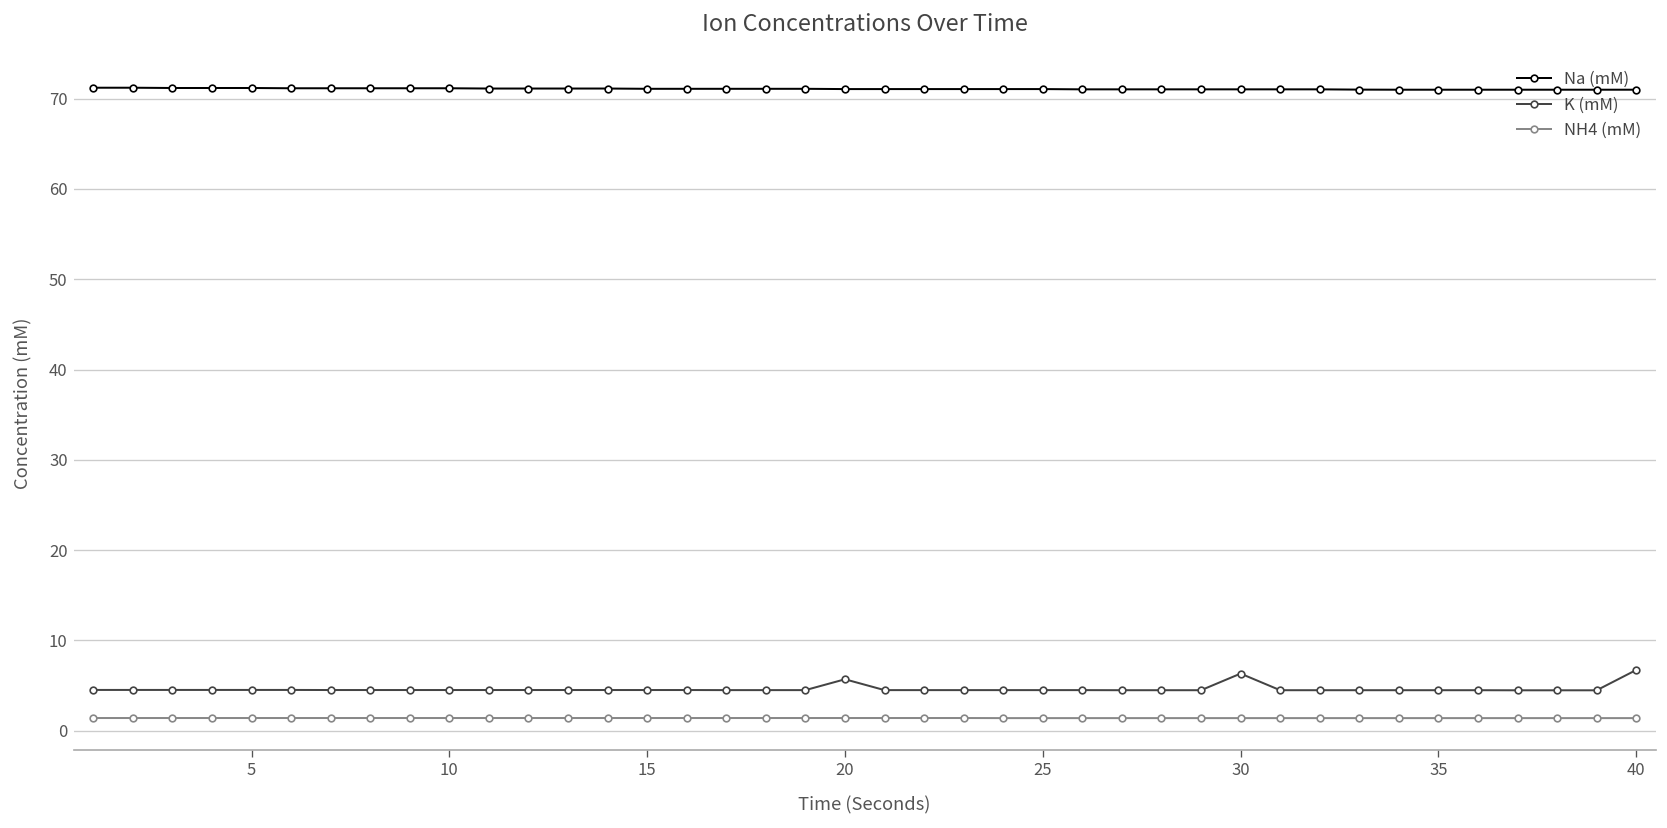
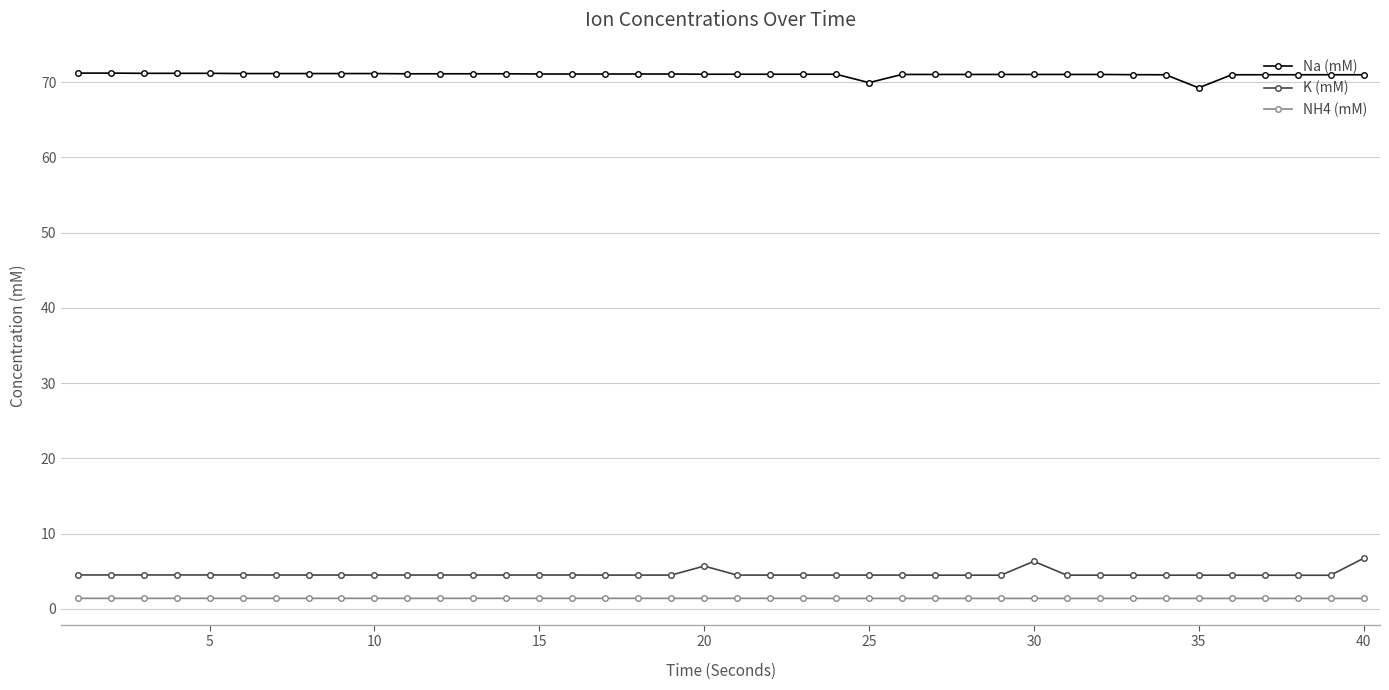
  {
    "Na (mM)": {
      "5": 71,
      "10": 71,
      "15": 71,
      "20": 71,
-     "25": 71,
+     "25": 70,
      "30": 71,
-     "35": 71,
+     "35": 69,
      "40": 71
    },
    "K (mM)": {
      "5": 5,
      "10": 5,
      "15": 5,
      "20": 6,
      "25": 5,
      "30": 6,
      "35": 4,
      "40": 7
    },
    "NH4 (mM)": {
      "5": 1,
      "10": 1,
      "15": 1,
      "20": 1,
      "25": 1,
      "30": 1,
      "35": 1,
      "40": 1
    }
  }
